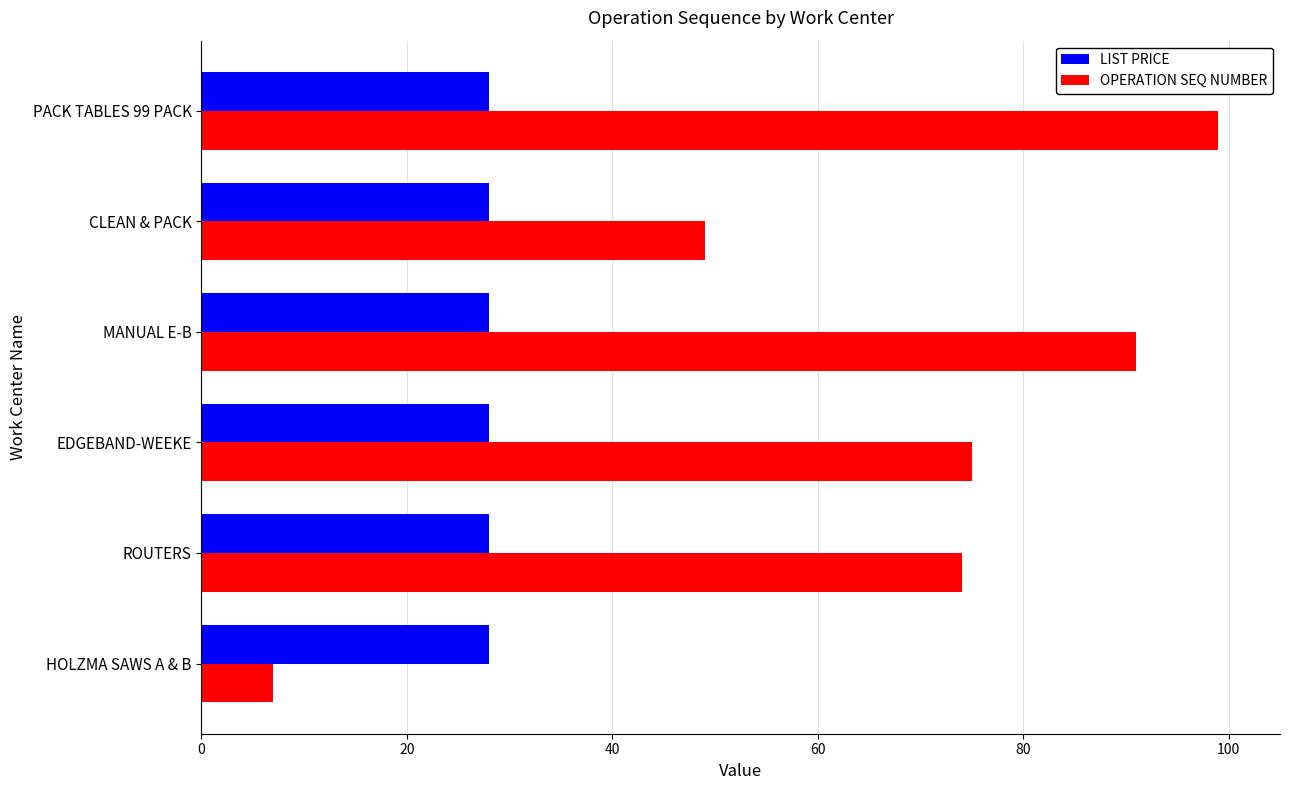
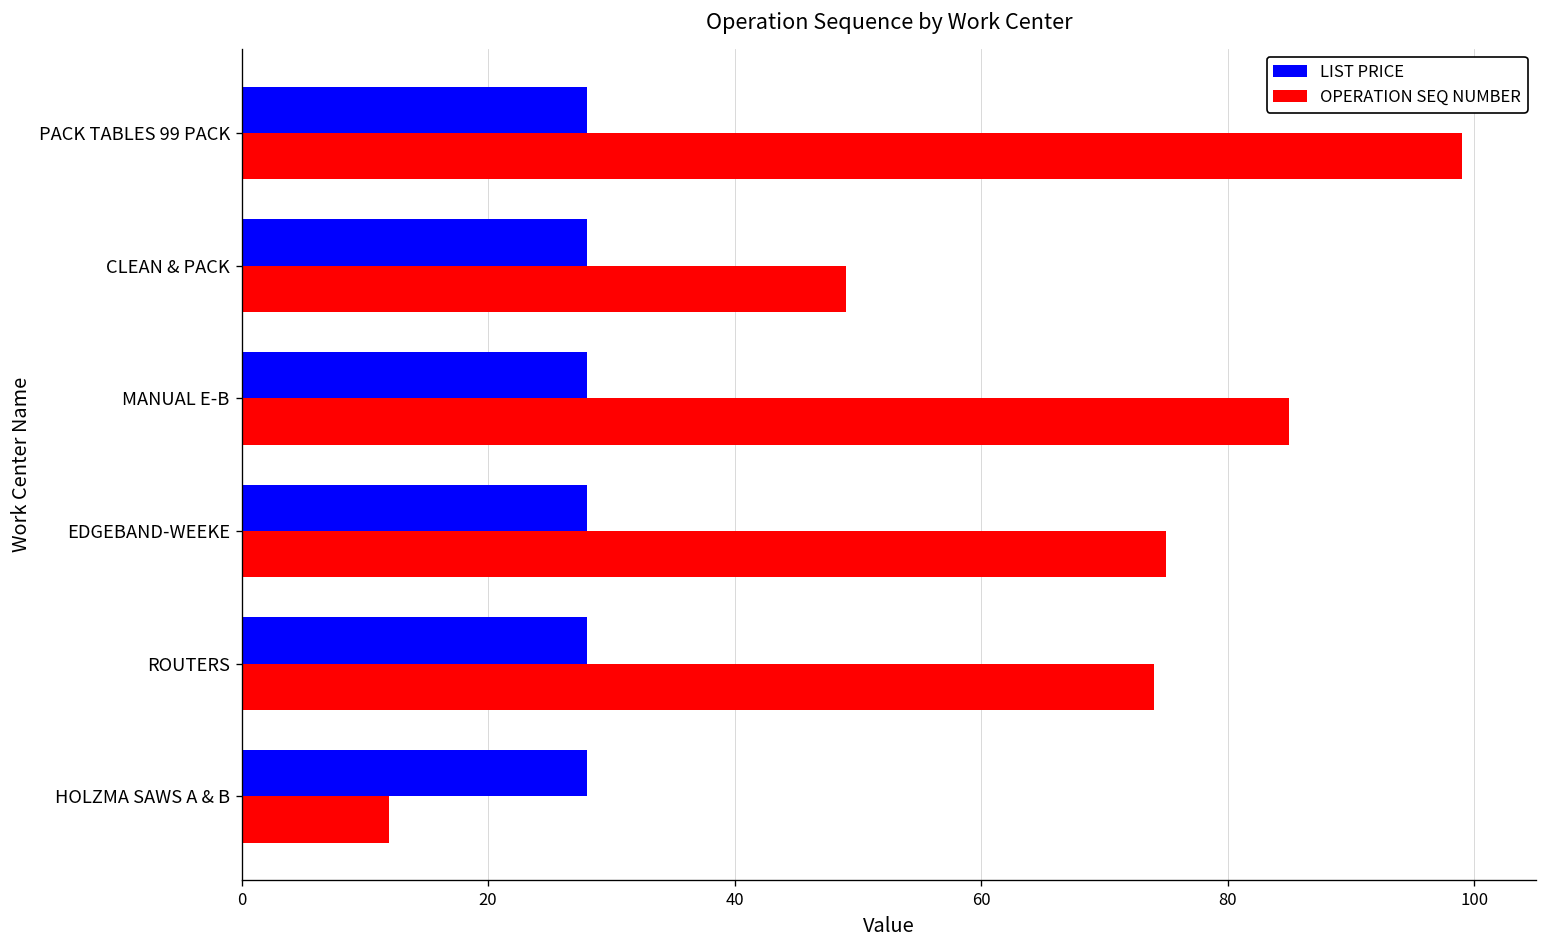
  {
    "LIST PRICE": {
      "PACK TABLES 99 PACK": 28,
      "CLEAN & PACK": 28,
      "MANUAL E-B": 28,
      "EDGEBAND-WEEKE": 28,
      "ROUTERS": 28,
      "HOLZMA SAWS A & B": 28
    },
    "OPERATION SEQ NUMBER": {
      "PACK TABLES 99 PACK": 99,
      "CLEAN & PACK": 49,
-     "MANUAL E-B": 91,
+     "MANUAL E-B": 85,
      "EDGEBAND-WEEKE": 75,
      "ROUTERS": 74,
-     "HOLZMA SAWS A & B": 7
+     "HOLZMA SAWS A & B": 12
    }
  }
